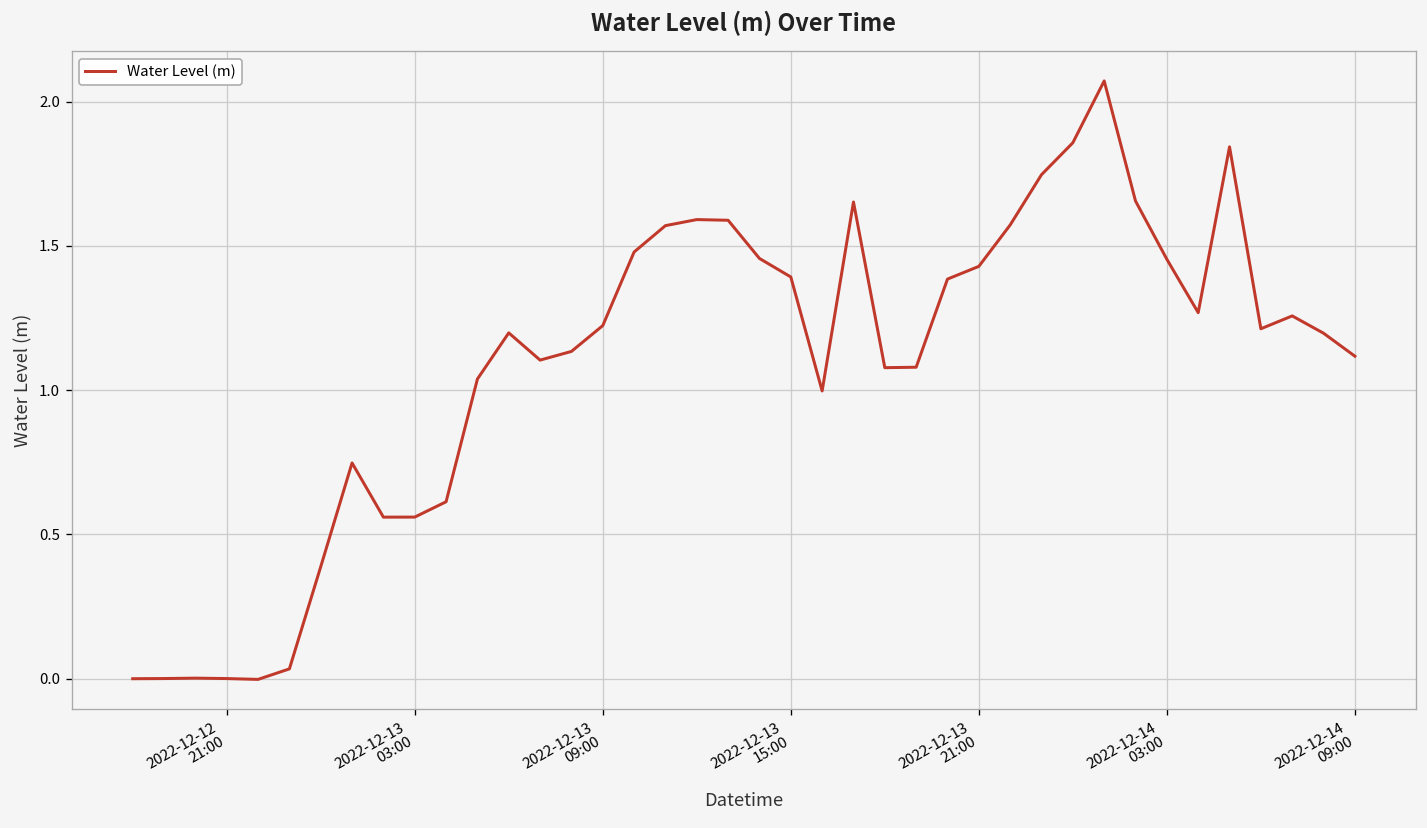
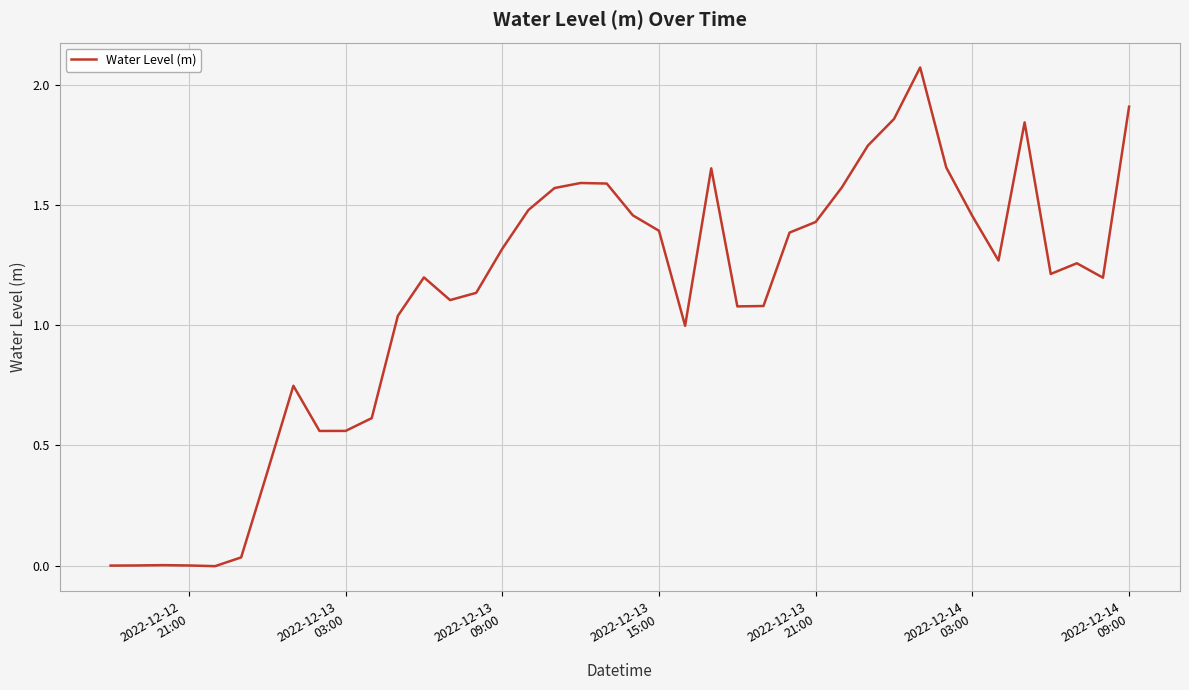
  {
    "2022-12-12 21:00": 0.00,
    "2022-12-13 03:00": 0.56,
-   "2022-12-13 09:00": 1.22,
+   "2022-12-13 09:00": 1.32,
    "2022-12-13 15:00": 1.39,
    "2022-12-13 21:00": 1.43,
    "2022-12-14 03:00": 1.45,
-   "2022-12-14 09:00": 1.12
+   "2022-12-14 09:00": 1.91
  }
